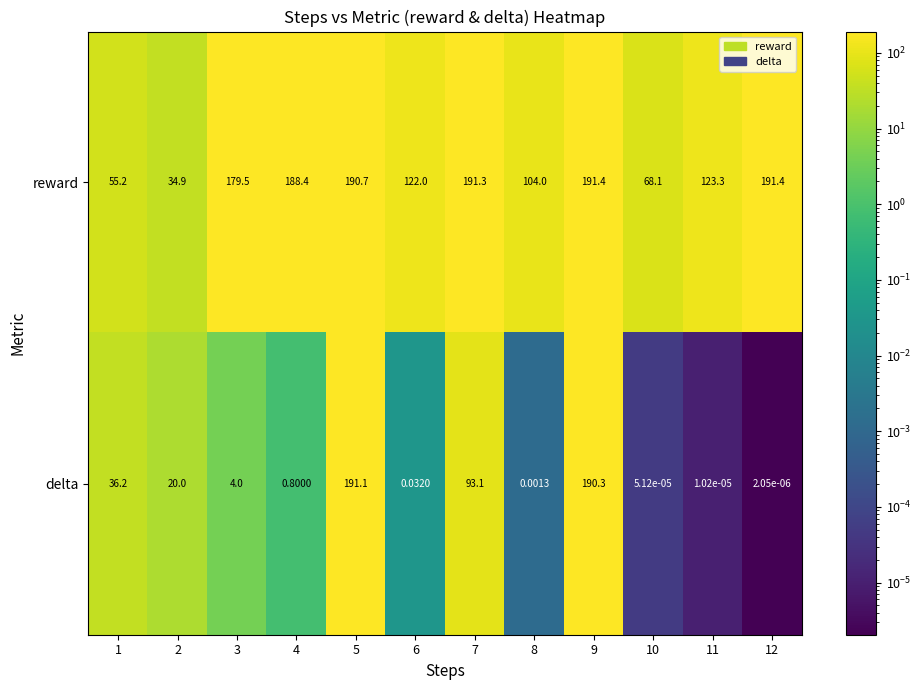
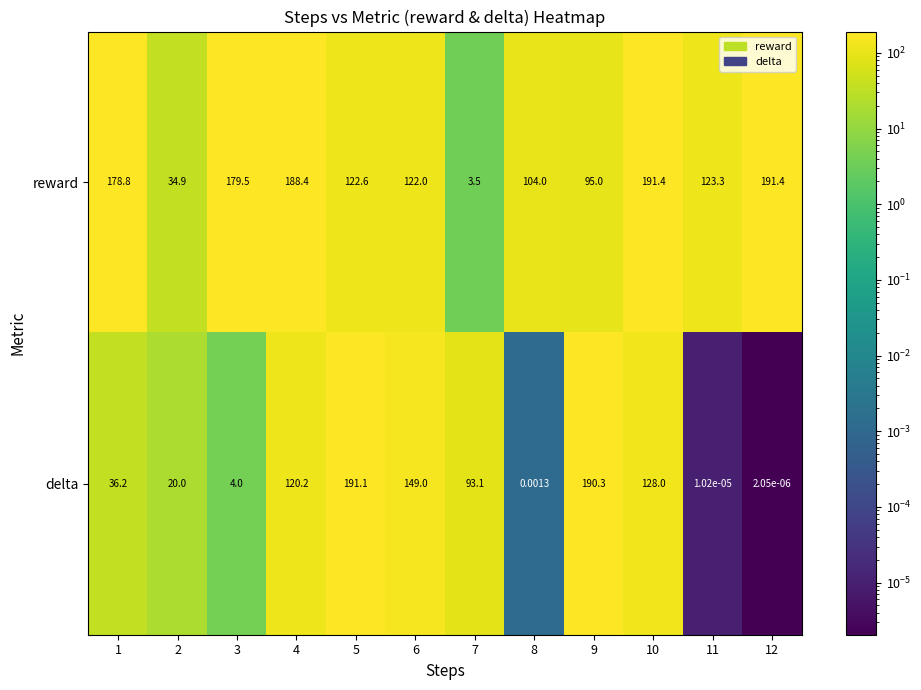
  {
    "reward": {
-     "1": "55.2",
+     "1": "178.8",
      "2": "34.9",
      "3": "179.5",
      "4": "188.4",
-     "5": "190.7",
+     "5": "122.6",
      "6": "122.0",
-     "7": "191.3",
+     "7": "3.5",
      "8": "104.0",
-     "9": "191.4",
-     "10": "68.1",
+     "9": "95.0",
+     "10": "191.4",
      "11": "123.3",
      "12": "191.4"
    },
    "delta": {
      "1": "36.2",
      "2": "20.0",
      "3": "4.0",
-     "4": "0.8000",
+     "4": "120.2",
      "5": "191.1",
-     "6": "0.0320",
+     "6": "149.0",
      "7": "93.1",
      "8": "0.0013",
      "9": "190.3",
-     "10": "5.12e-05",
+     "10": "128.0",
      "11": "1.02e-05",
      "12": "2.05e-06"
    }
  }
